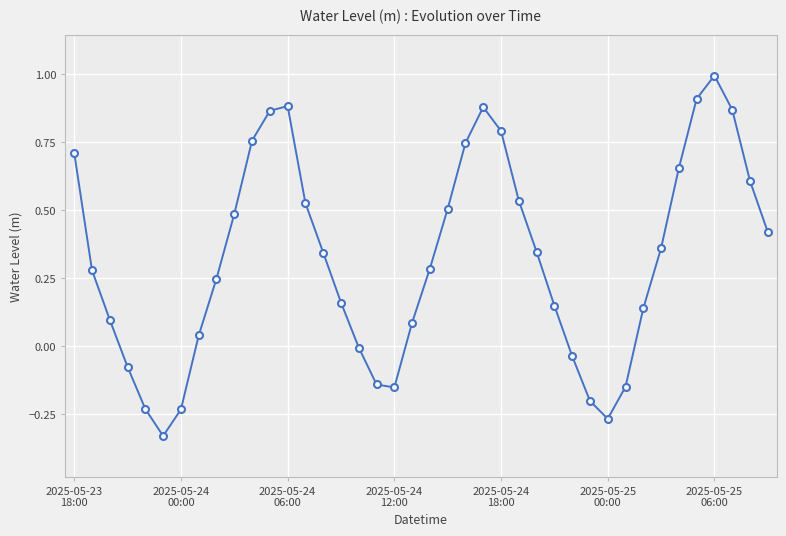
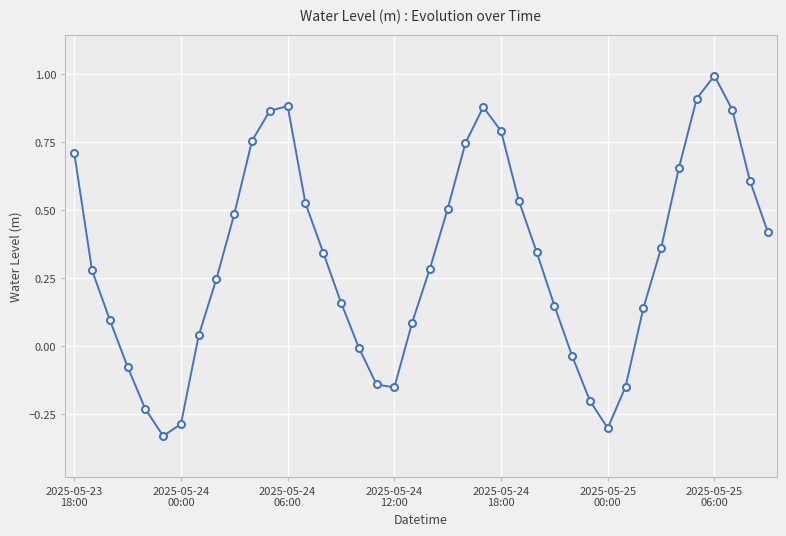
  {
    "2025-05-23 18:00": 0.71,
-   "2025-05-24 00:00": -0.23,
+   "2025-05-24 00:00": -0.29,
    "2025-05-24 06:00": 0.88,
    "2025-05-24 12:00": -0.15,
    "2025-05-24 18:00": 0.79,
-   "2025-05-25 00:00": -0.27,
+   "2025-05-25 00:00": -0.30,
    "2025-05-25 06:00": 0.99
  }
